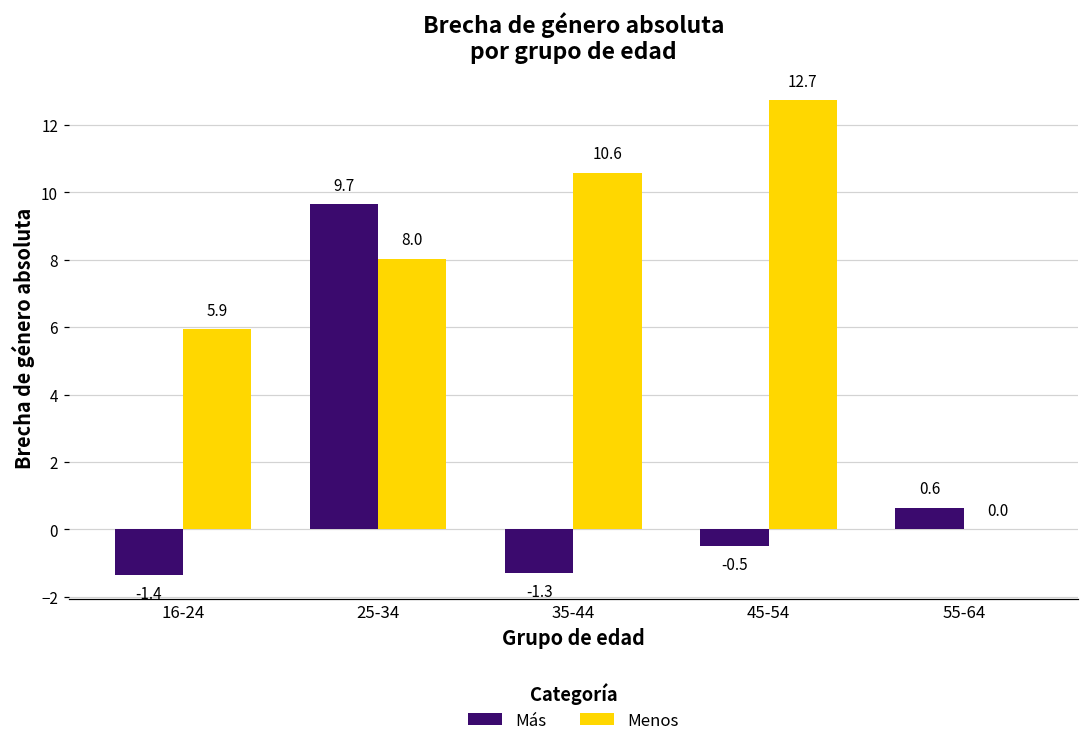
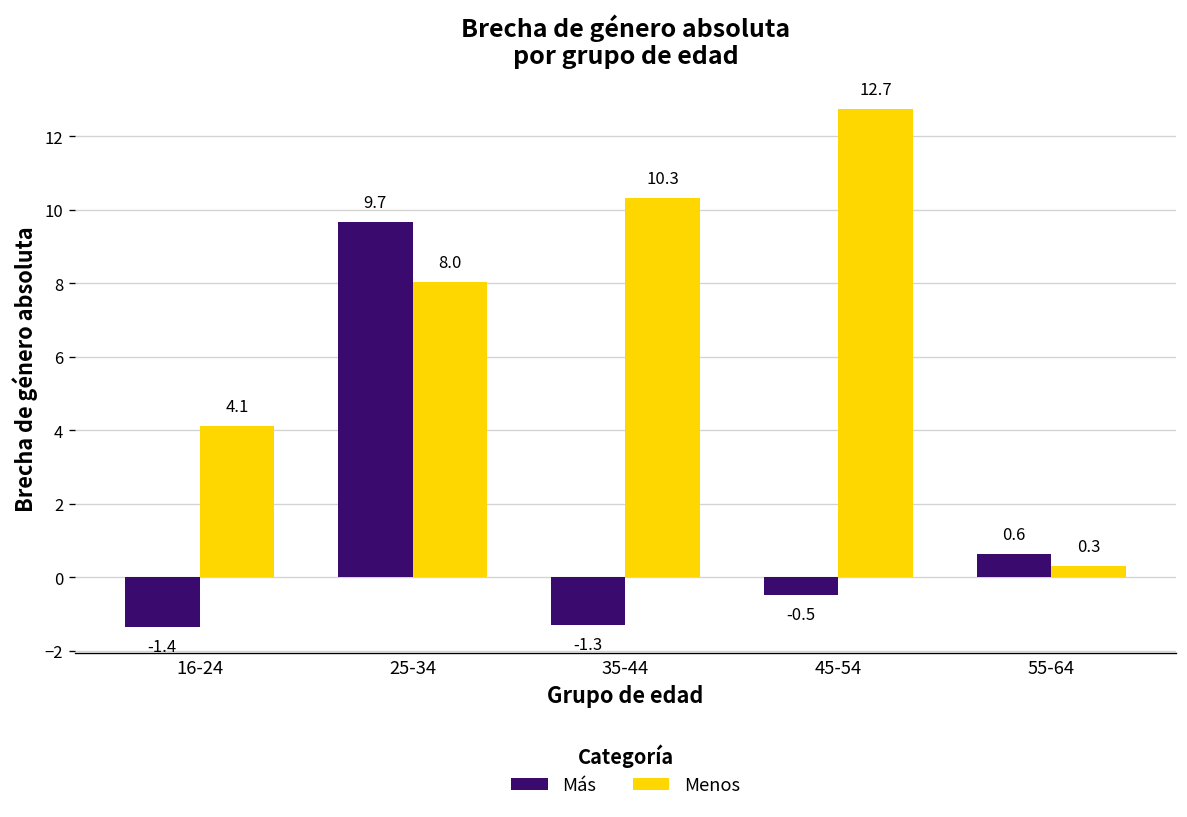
  {
    "Más": {
      "16-24": -1.4,
      "25-34": 9.7,
      "35-44": -1.3,
      "45-54": -0.5,
      "55-64": 0.6
    },
    "Menos": {
-     "16-24": 5.9,
+     "16-24": 4.1,
      "25-34": 8.0,
-     "35-44": 10.6,
+     "35-44": 10.3,
      "45-54": 12.7,
-     "55-64": 0.0
+     "55-64": 0.3
    }
  }
